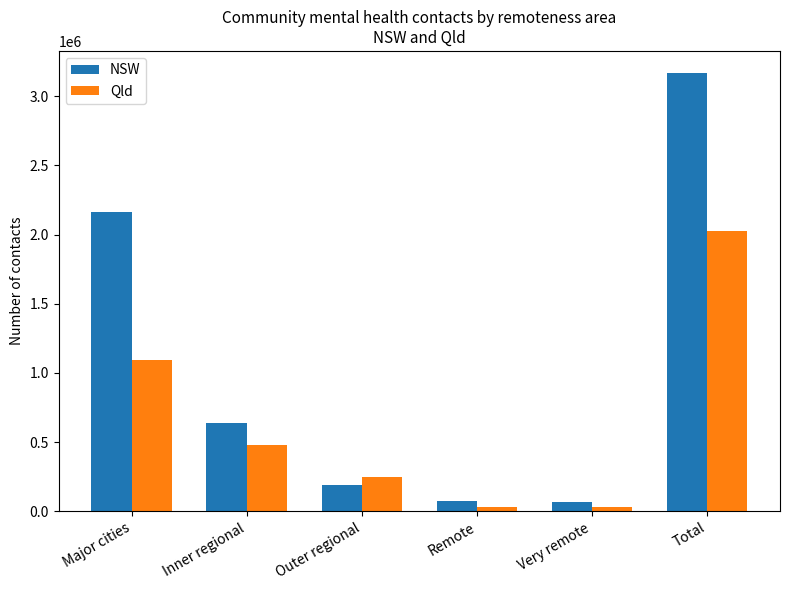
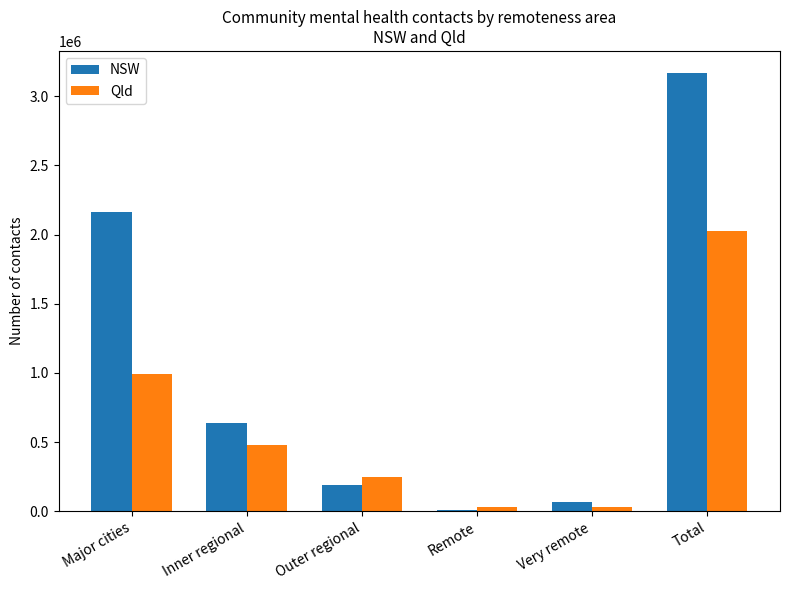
  {
    "NSW": {
      "Major cities": 2170000,
      "Inner regional": 640000,
      "Outer regional": 190000,
-     "Remote": 80000,
+     "Remote": 10000,
      "Very remote": 70000,
      "Total": 3170000
    },
    "Qld": {
-     "Major cities": 1090000,
+     "Major cities": 1000000,
      "Inner regional": 480000,
      "Outer regional": 250000,
      "Remote": 30000,
      "Very remote": 30000,
      "Total": 2030000
    }
  }
